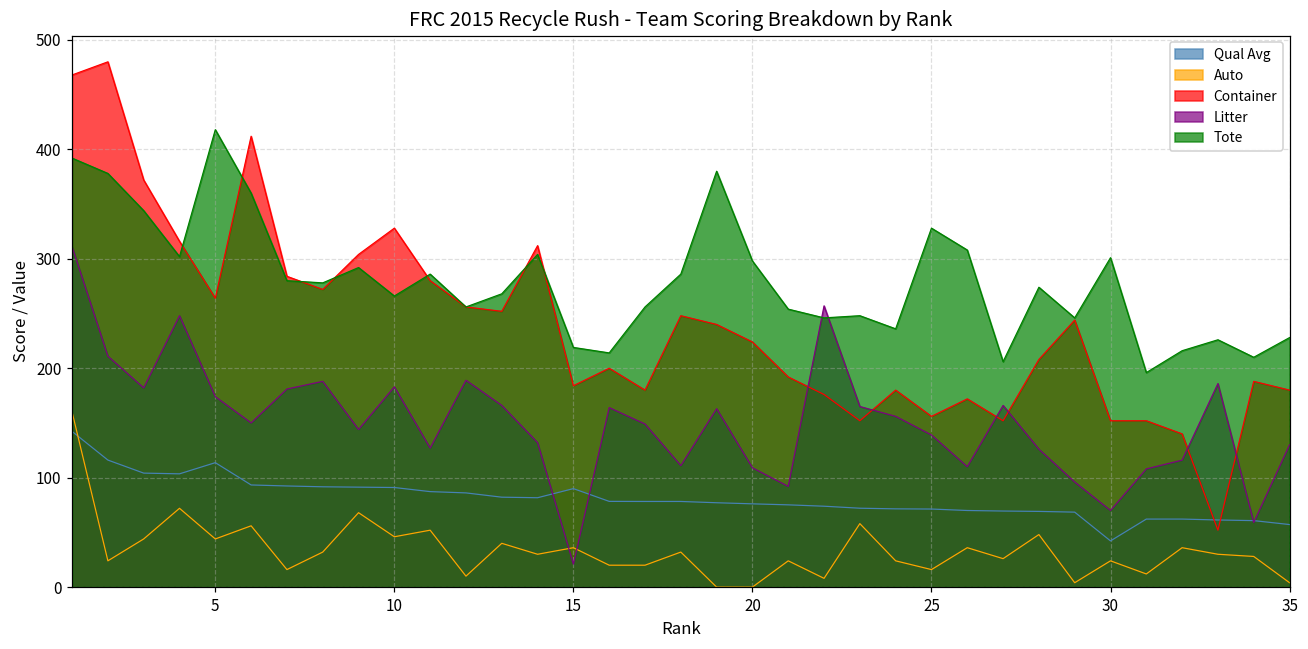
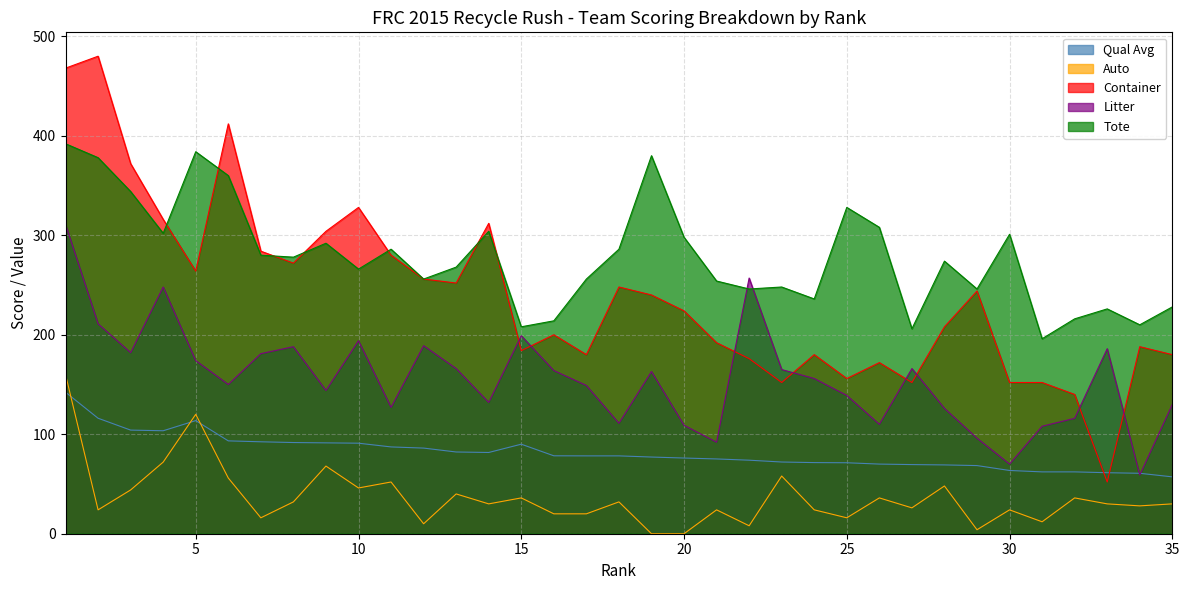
  {
    "Qual Avg": {
      "5": 110,
      "10": 90,
      "15": 90,
      "20": 80,
      "25": 70,
-     "30": 40,
+     "30": 60,
      "35": 60
    },
    "Auto": {
-     "5": 40,
+     "5": 120,
      "10": 50,
      "15": 40,
      "20": 0,
      "25": 20,
      "30": 20,
-     "35": 0
+     "35": 30
    },
    "Container": {
      "5": 260,
      "10": 330,
      "15": 180,
      "20": 220,
      "25": 160,
      "30": 150,
      "35": 180
    },
    "Litter": {
      "5": 170,
-     "10": 180,
-     "15": 20,
+     "10": 190,
+     "15": 200,
      "20": 110,
      "25": 140,
      "30": 70,
      "35": 130
    },
    "Tote": {
-     "5": 420,
+     "5": 380,
      "10": 270,
-     "15": 220,
+     "15": 210,
      "20": 300,
      "25": 330,
      "30": 300,
      "35": 230
    }
  }
